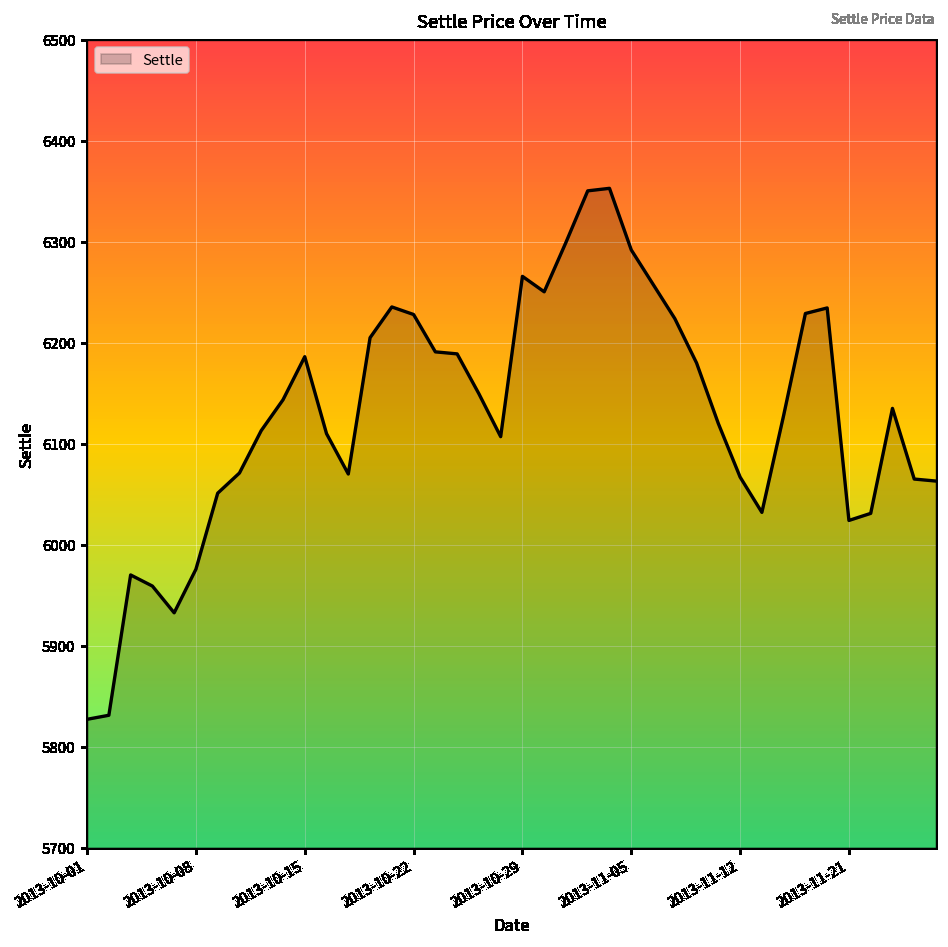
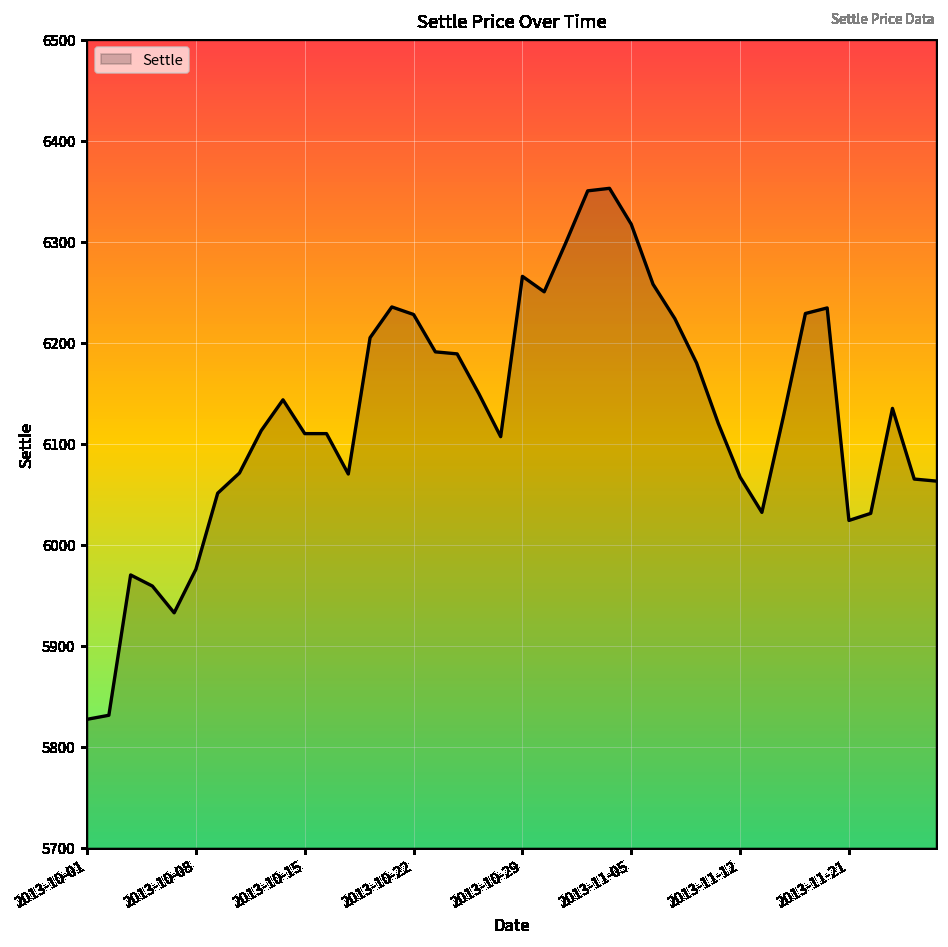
  {
    "2013-10-01": 5830,
    "2013-10-08": 5980,
-   "2013-10-15": 6190,
+   "2013-10-15": 6110,
    "2013-10-22": 6230,
    "2013-10-29": 6270,
-   "2013-11-05": 6290,
+   "2013-11-05": 6320,
    "2013-11-12": 6070,
    "2013-11-21": 6020
  }
